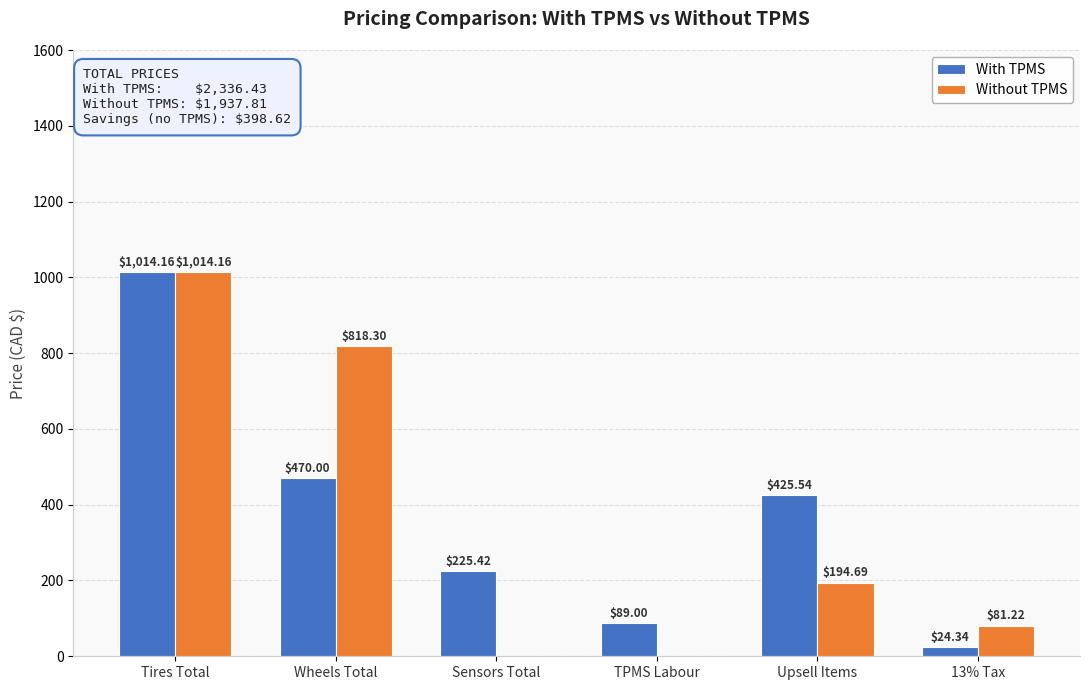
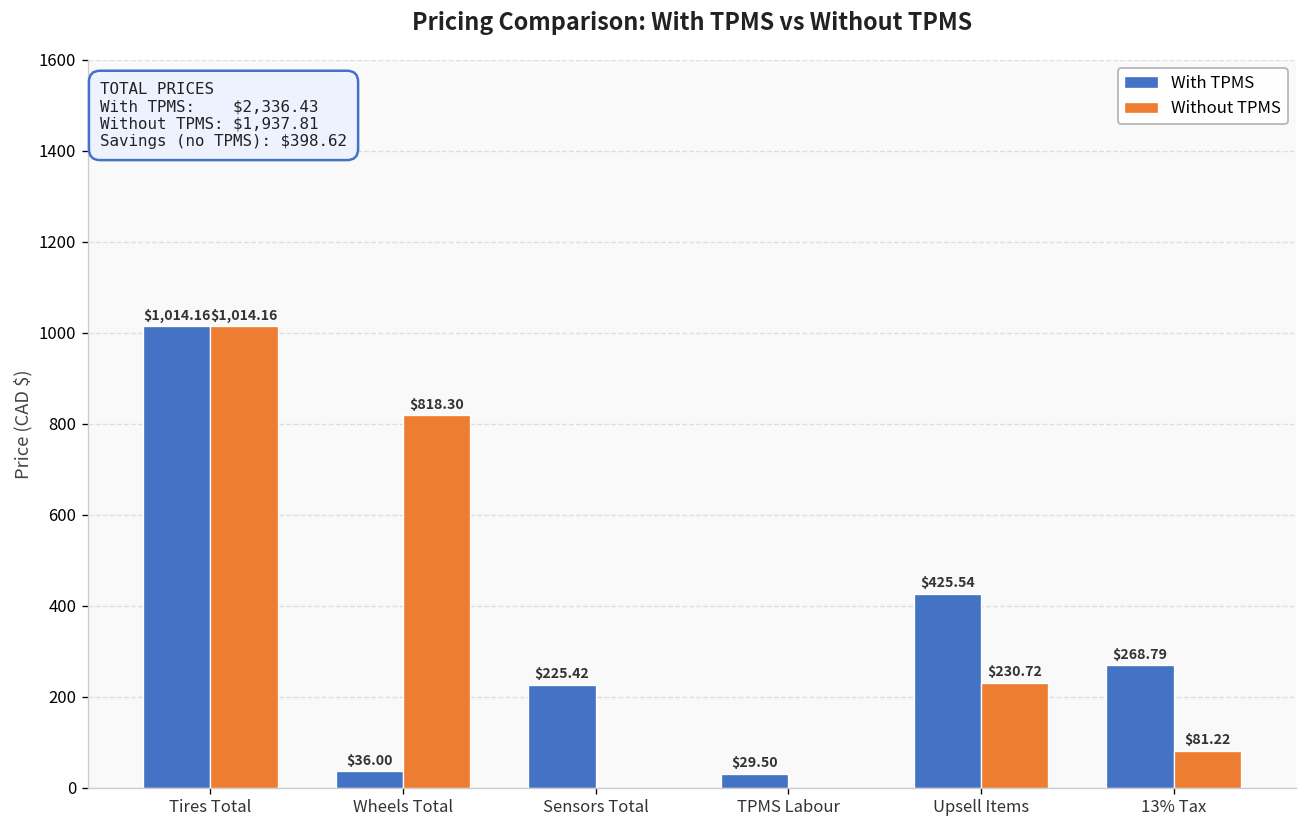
  {
    "With TPMS": {
      "Tires Total": "$1,014.16",
-     "Wheels Total": "$470.00",
+     "Wheels Total": "$36.00",
      "Sensors Total": "$225.42",
-     "TPMS Labour": "$89.00",
+     "TPMS Labour": "$29.50",
      "Upsell Items": "$425.54",
-     "13% Tax": "$24.34"
+     "13% Tax": "$268.79"
    },
    "Without TPMS": {
      "Tires Total": "$1,014.16",
      "Wheels Total": "$818.30",
-     "Upsell Items": "$194.69",
+     "Upsell Items": "$230.72",
      "13% Tax": "$81.22"
    }
  }
